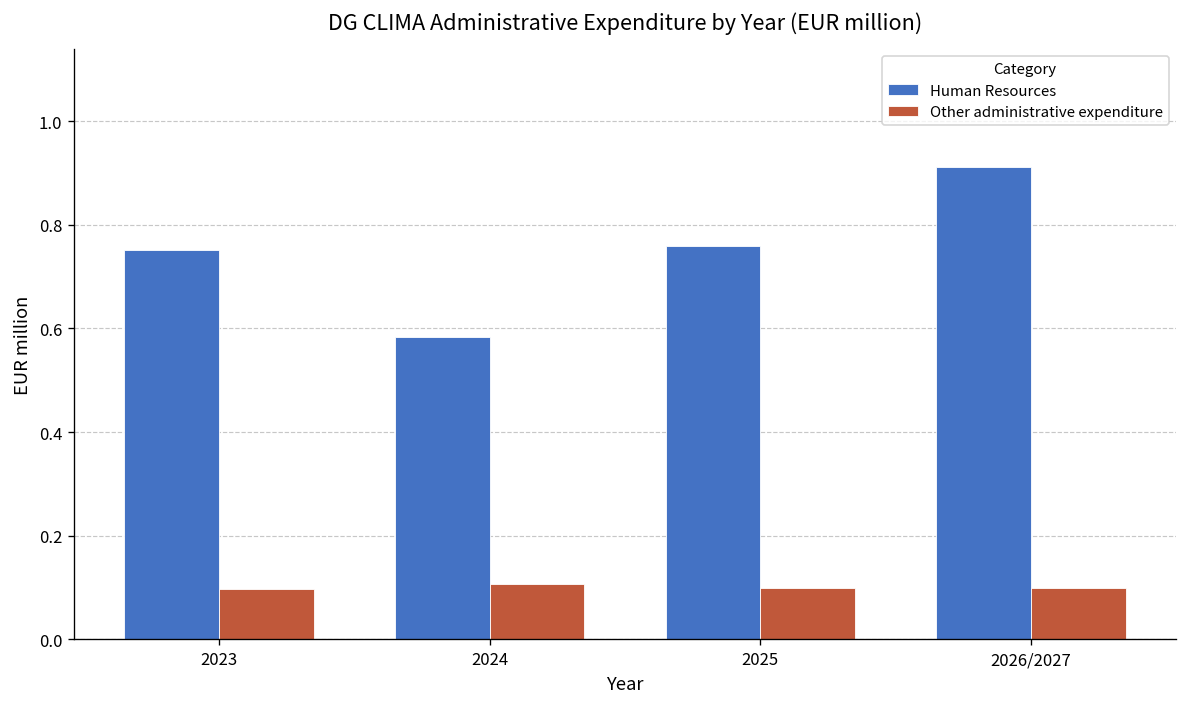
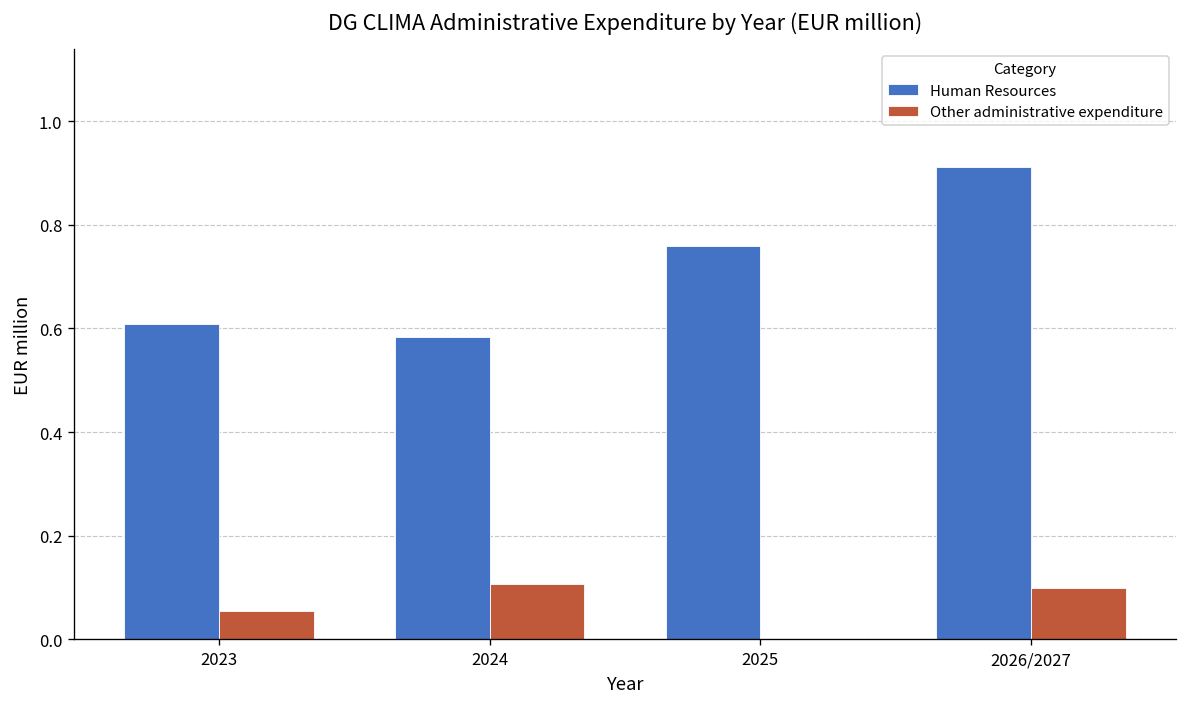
  {
    "Human Resources": {
-     "2023": 0.75,
+     "2023": 0.61,
      "2024": 0.58,
      "2025": 0.76,
      "2026/2027": 0.91
    },
    "Other administrative expenditure": {
-     "2023": 0.10,
+     "2023": 0.06,
      "2024": 0.11,
-     "2025": 0.1,
+     "2025": 0.0,
      "2026/2027": 0.10
    }
  }
